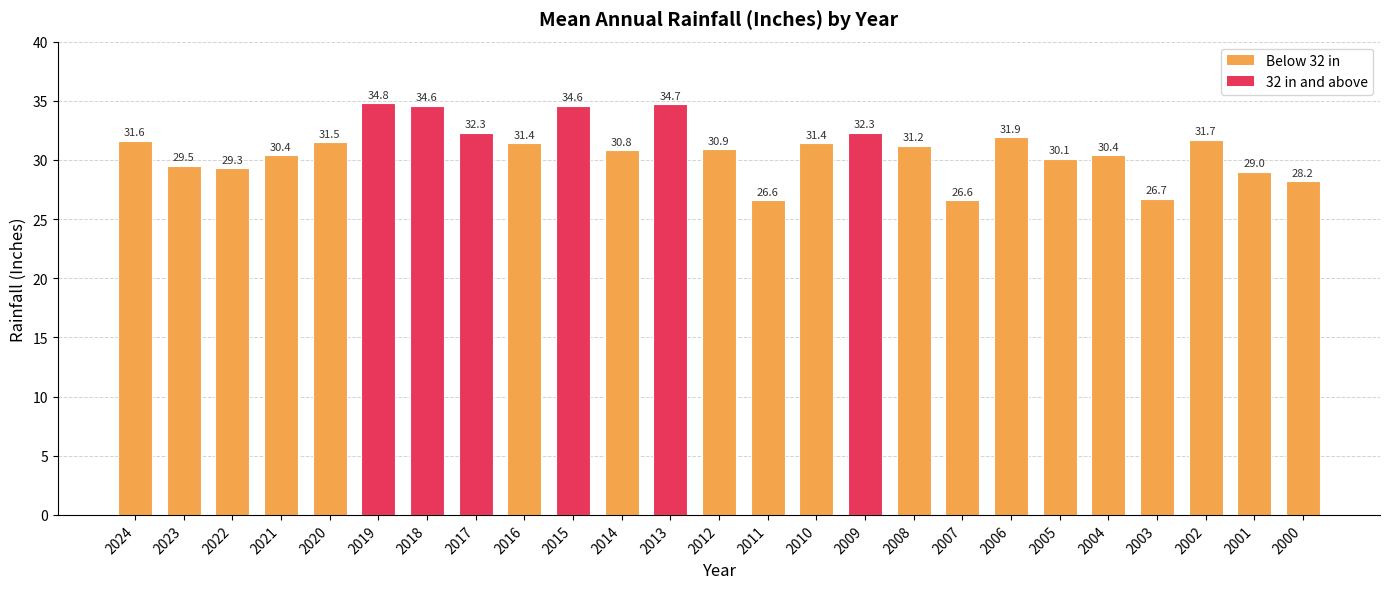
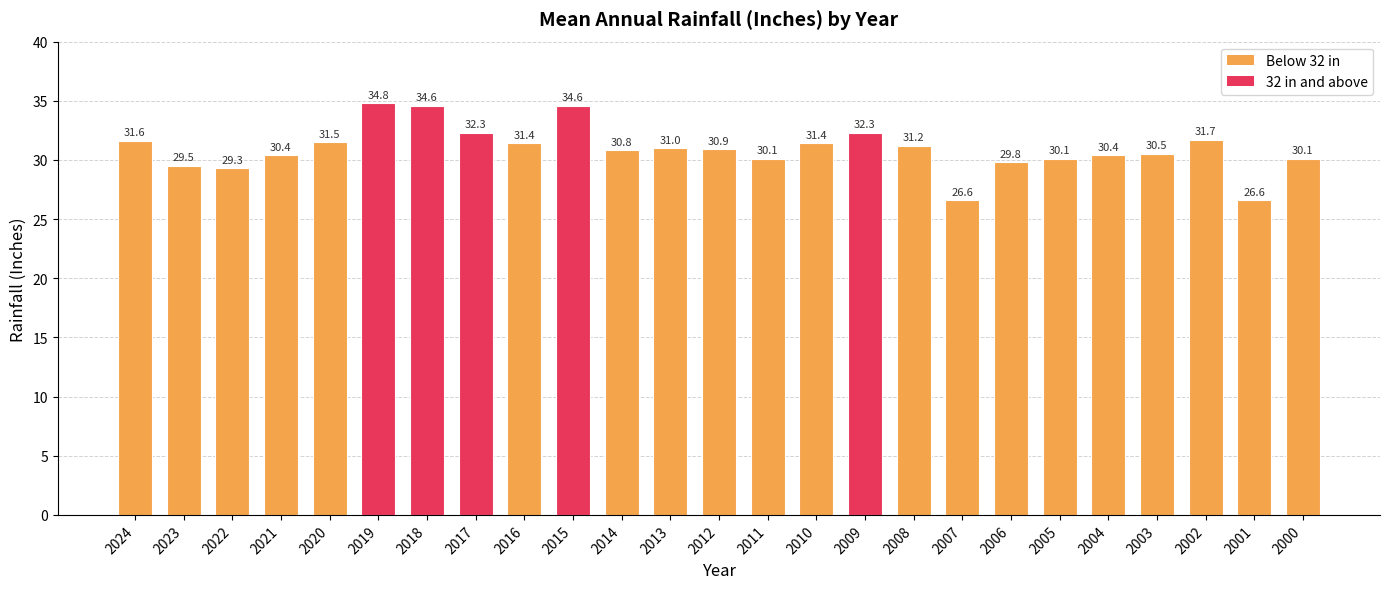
  {
    "2024": 31.6,
    "2023": 29.5,
    "2022": 29.3,
    "2021": 30.4,
    "2020": 31.5,
    "2019": 34.8,
    "2018": 34.6,
    "2017": 32.3,
    "2016": 31.4,
    "2015": 34.6,
    "2014": 30.8,
-   "2013": 34.7,
+   "2013": 31.0,
    "2012": 30.9,
-   "2011": 26.6,
+   "2011": 30.1,
    "2010": 31.4,
    "2009": 32.3,
    "2008": 31.2,
    "2007": 26.6,
-   "2006": 31.9,
+   "2006": 29.8,
    "2005": 30.1,
    "2004": 30.4,
-   "2003": 26.7,
+   "2003": 30.5,
    "2002": 31.7,
-   "2001": 29.0,
-   "2000": 28.2
+   "2001": 26.6,
+   "2000": 30.1
  }
